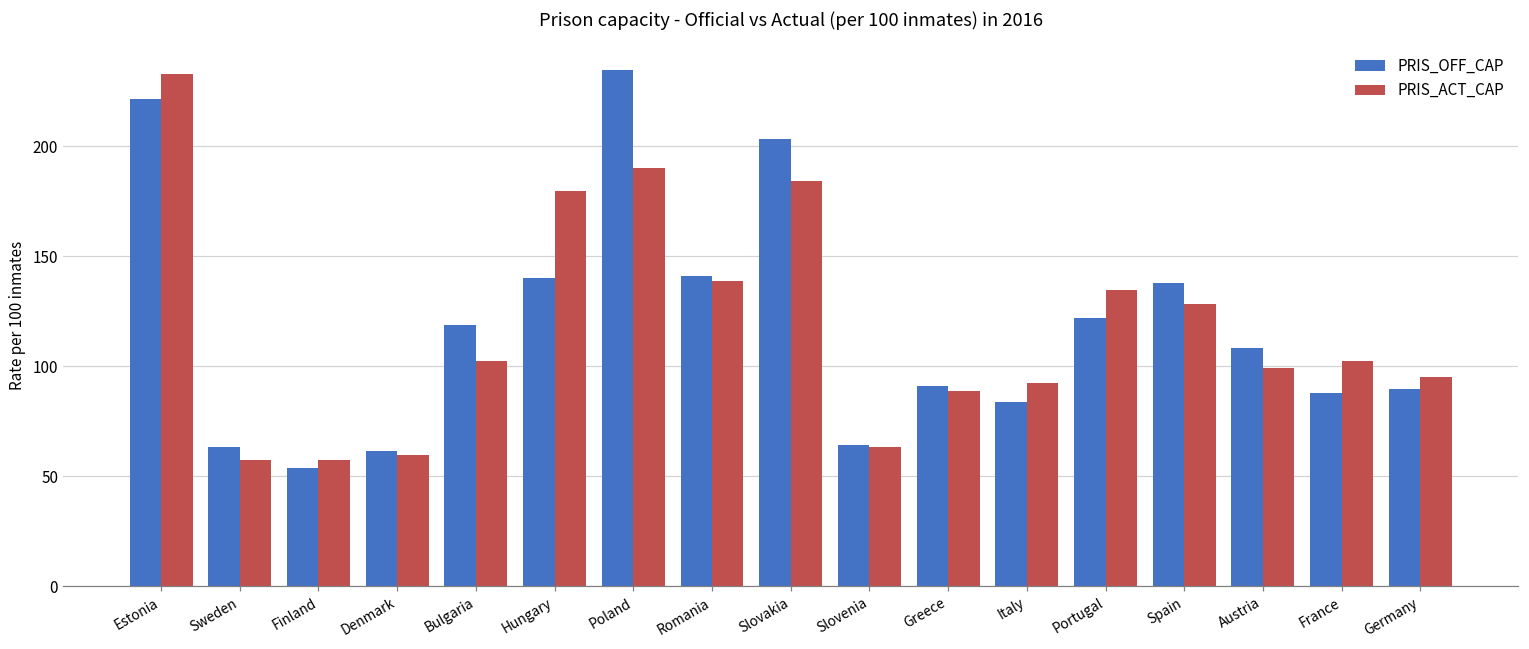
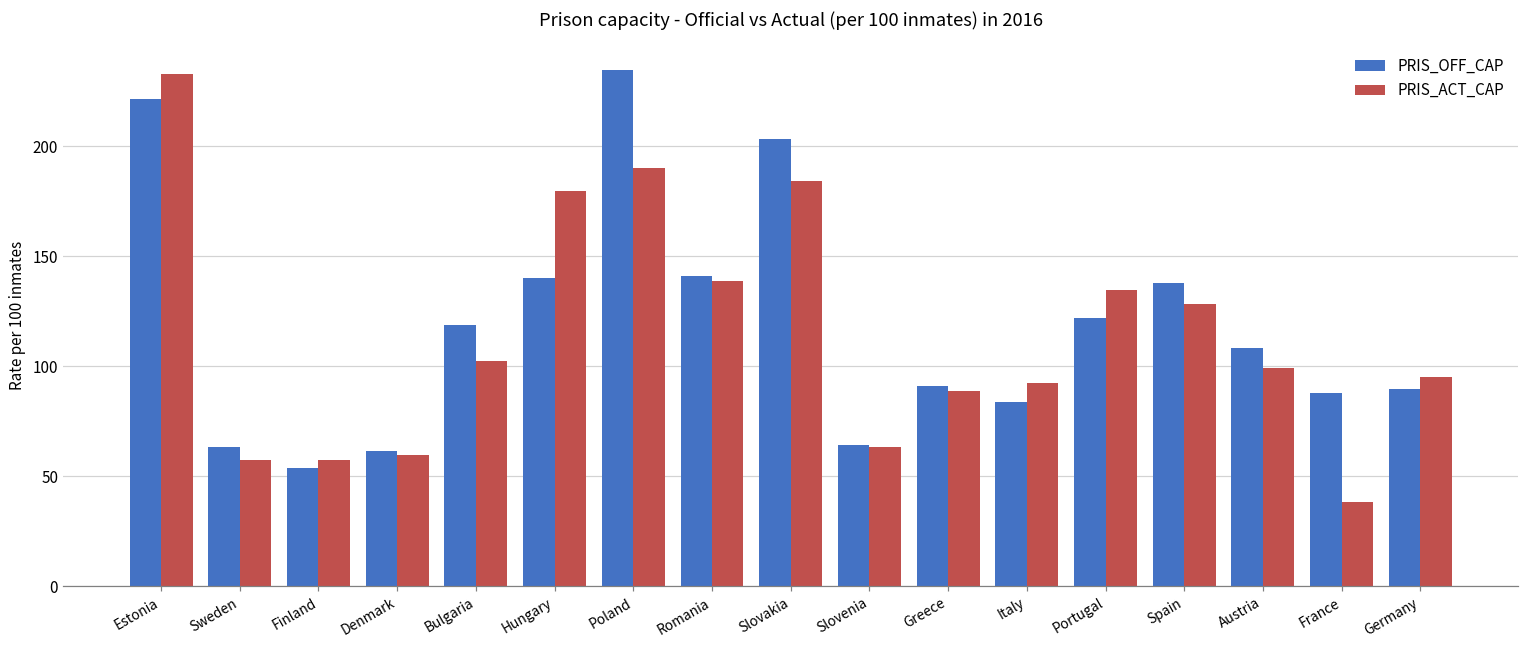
  {
    "PRIS_OFF_CAP": {
      "Estonia": 222,
      "Sweden": 63,
      "Finland": 54,
      "Denmark": 62,
      "Bulgaria": 119,
      "Hungary": 140,
      "Poland": 235,
      "Romania": 141,
      "Slovakia": 203,
      "Slovenia": 64,
      "Greece": 91,
      "Italy": 84,
      "Portugal": 122,
      "Spain": 138,
      "Austria": 108,
      "France": 88,
      "Germany": 90
    },
    "PRIS_ACT_CAP": {
      "Estonia": 233,
      "Sweden": 57,
      "Finland": 58,
      "Denmark": 60,
      "Bulgaria": 103,
      "Hungary": 180,
      "Poland": 190,
      "Romania": 139,
      "Slovakia": 184,
      "Slovenia": 63,
      "Greece": 89,
      "Italy": 92,
      "Portugal": 135,
      "Spain": 128,
      "Austria": 99,
-     "France": 103,
+     "France": 38,
      "Germany": 95
    }
  }
